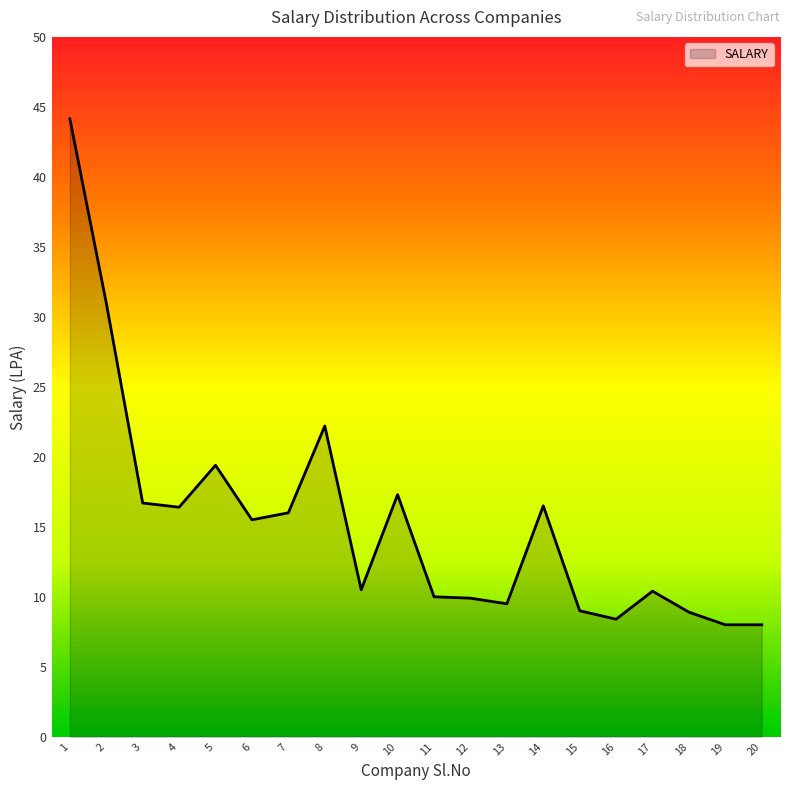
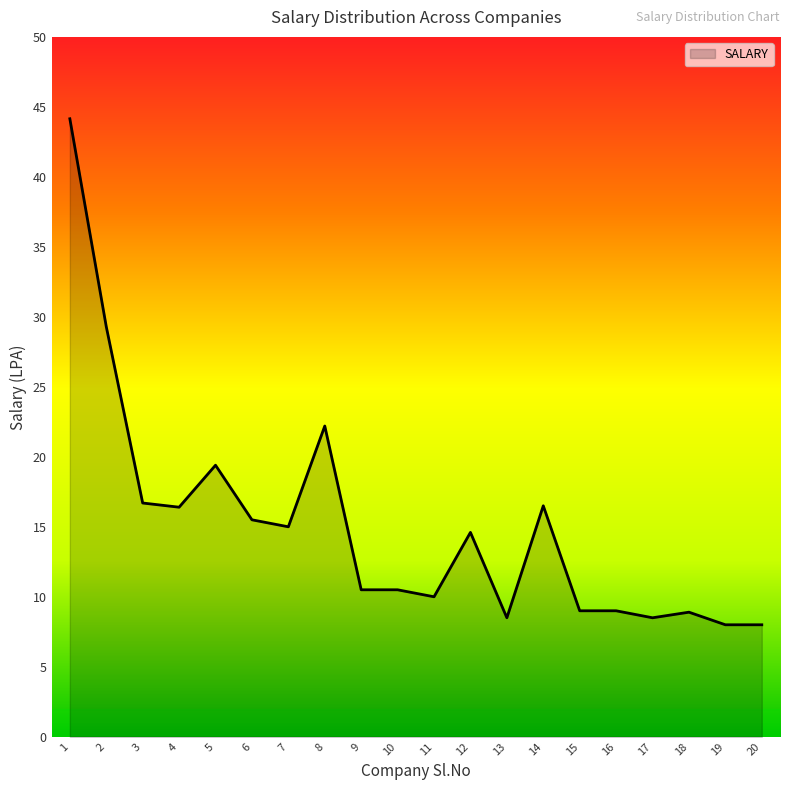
  {
    "1": 44.2,
-   "2": 31.0,
+   "2": 29.3,
    "3": 16.7,
    "4": 16.4,
    "5": 19.4,
    "6": 15.5,
-   "7": 16,
+   "7": 15,
    "8": 22.2,
    "9": 10.5,
-   "10": 17.3,
+   "10": 10.5,
    "11": 10.0,
-   "12": 9.9,
-   "13": 9.5,
+   "12": 14.6,
+   "13": 8.5,
    "14": 16.5,
    "15": 9.0,
-   "16": 8.4,
-   "17": 10.4,
+   "16": 9.0,
+   "17": 8.5,
    "18": 8.9,
    "19": 8.0,
    "20": 8.0
  }
